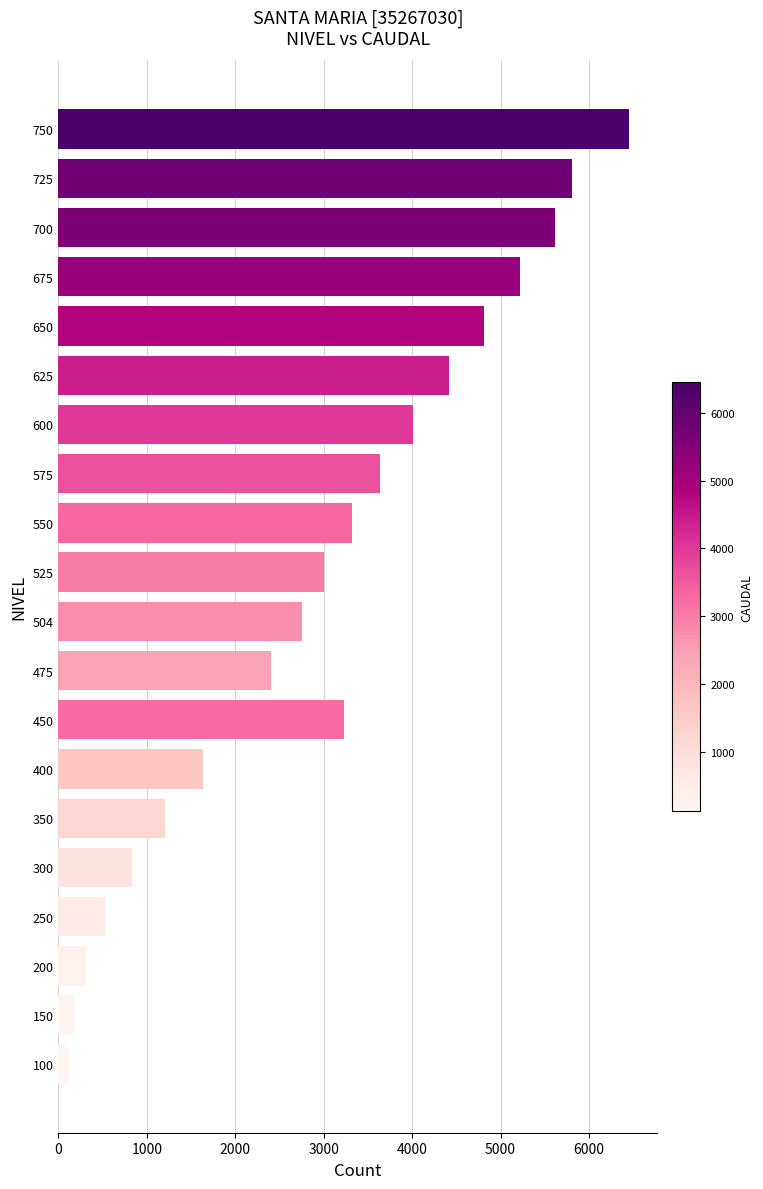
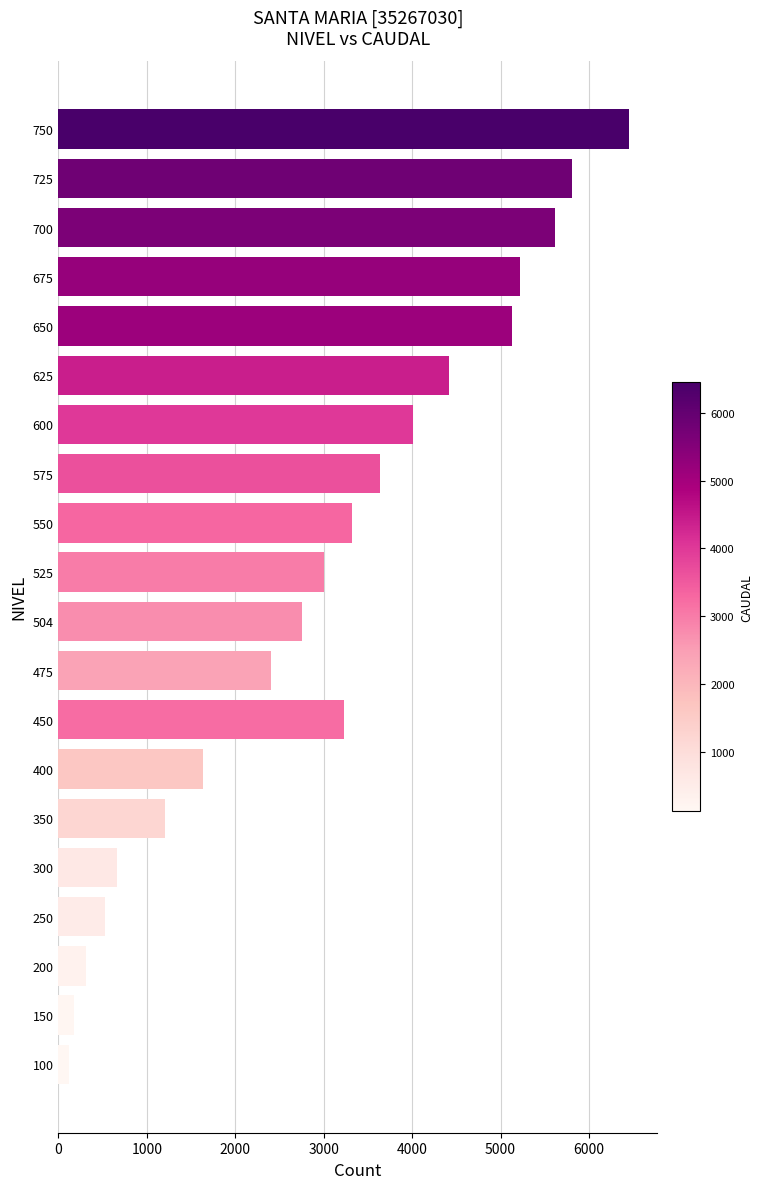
  {
    "750": 6500,
    "725": 5800,
    "700": 5600,
    "675": 5200,
-   "650": 4800,
+   "650": 5100,
    "625": 4400,
    "600": 4000,
    "575": 3600,
    "550": 3300,
    "525": 3000,
    "504": 2800,
    "475": 2400,
    "450": 3200,
    "400": 1600,
    "350": 1200,
-   "300": 800,
+   "300": 700,
    "250": 500,
    "200": 300,
    "150": 200,
    "100": 100
  }
